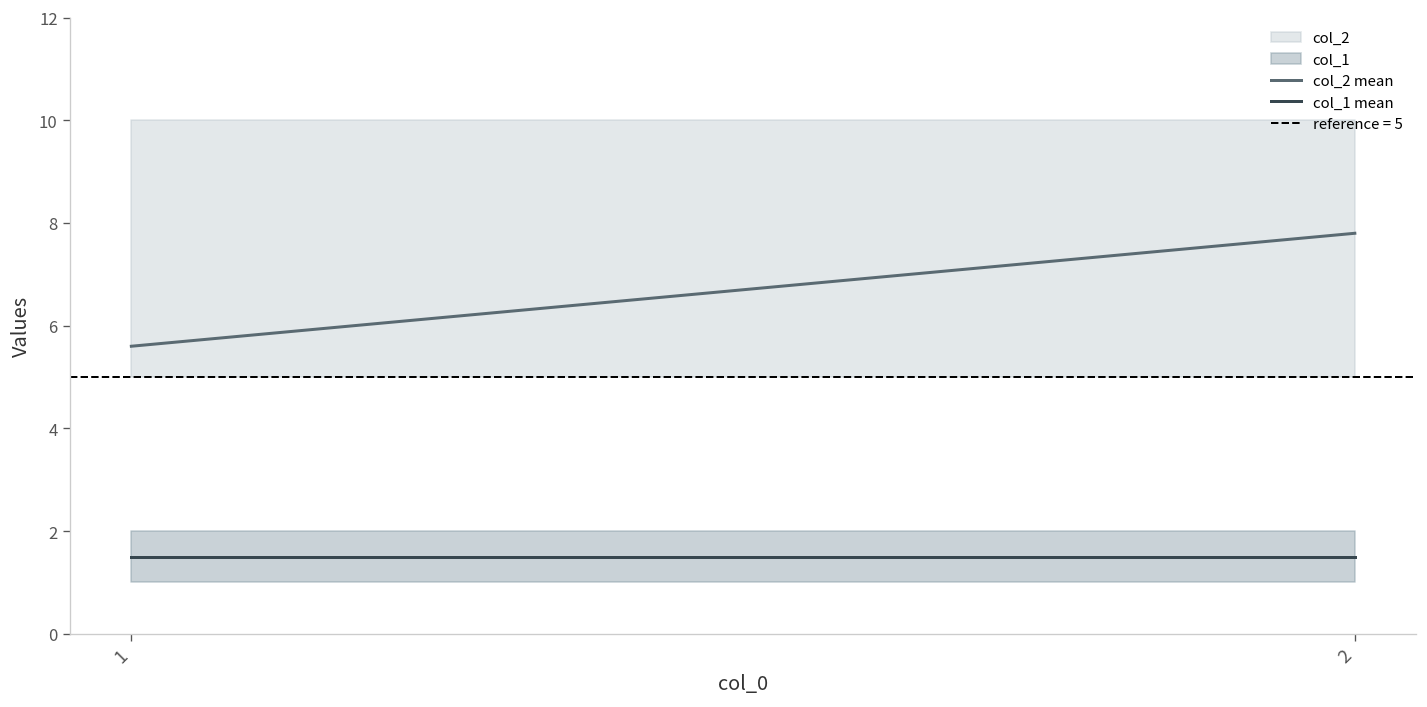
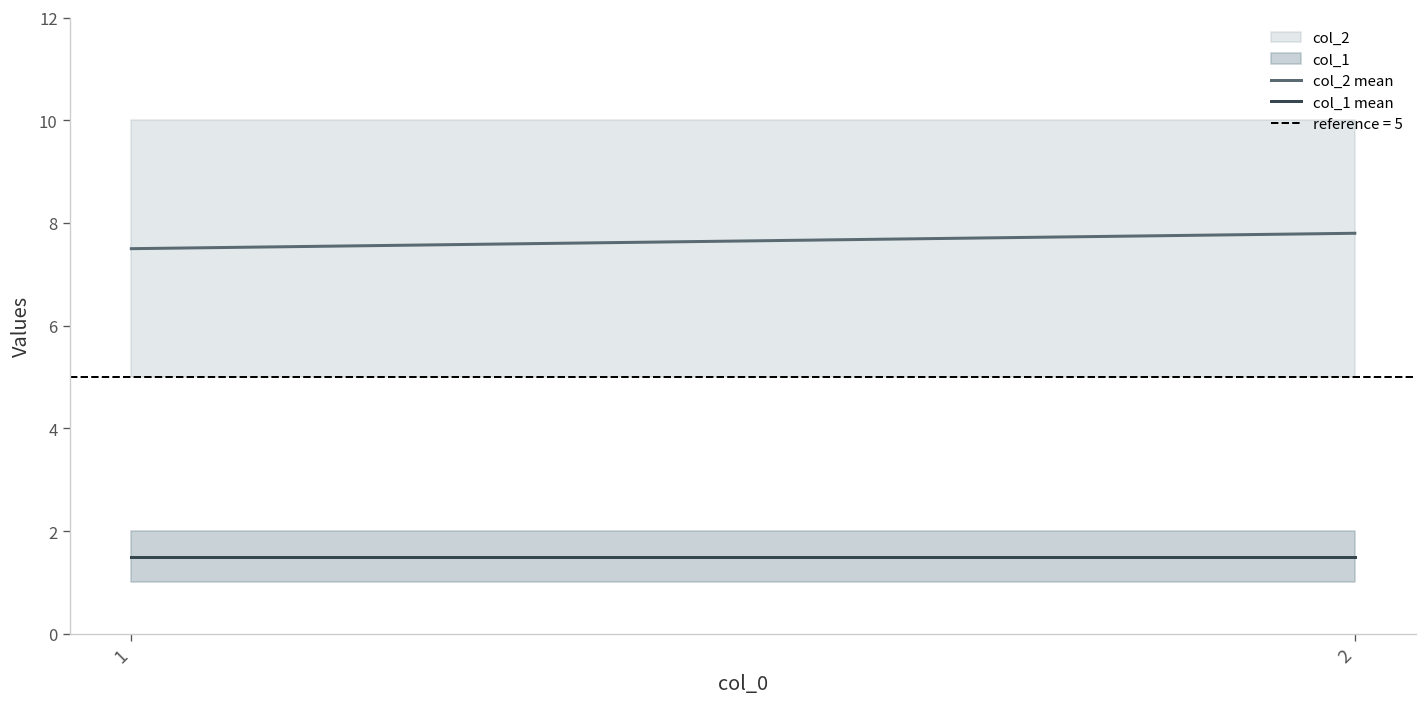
  {
    "col_2 mean": {
-     "1": 5.6,
+     "1": 7.5,
      "2": 7.8
    },
    "col_1 mean": {
      "1": 1.5,
      "2": 1.5
    }
  }
